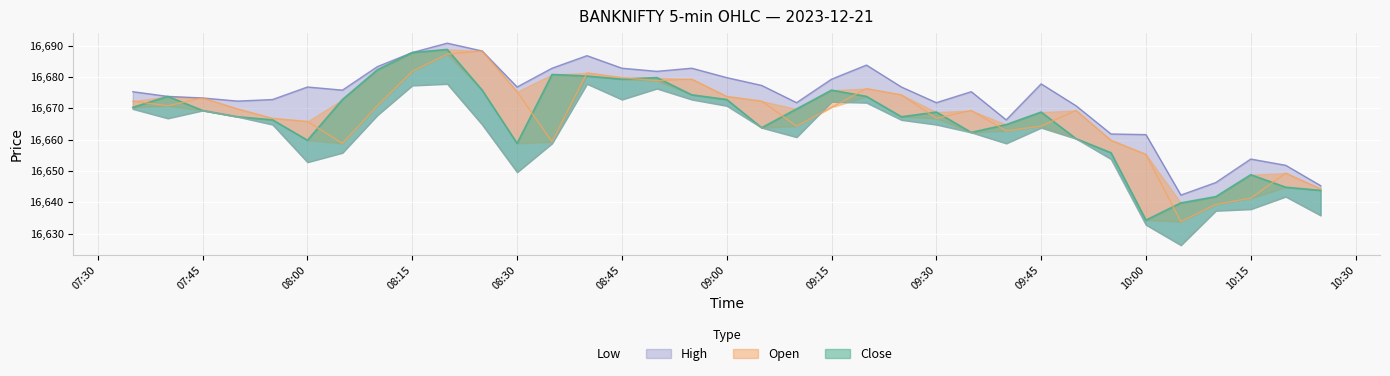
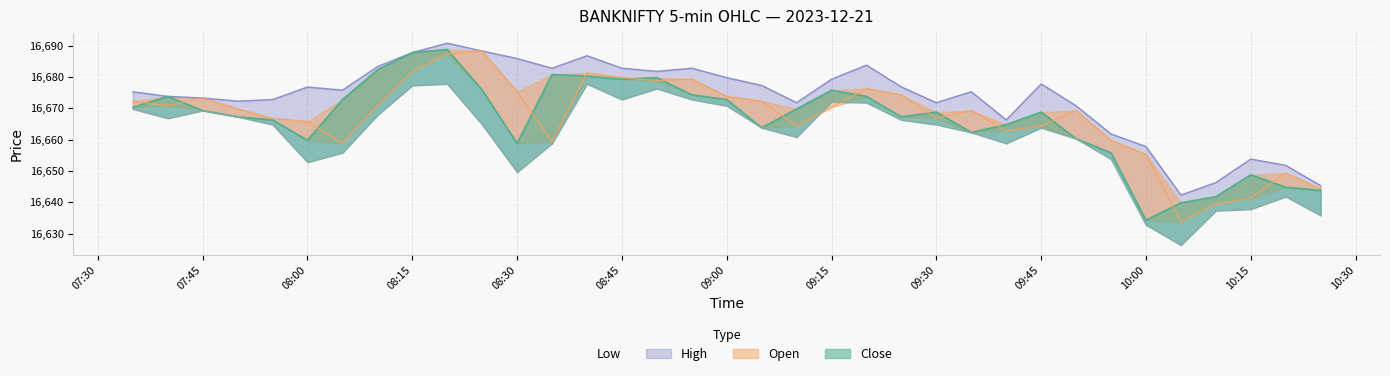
  {
    "High": {
      "08:00": "16,677",
-     "08:30": "16,677",
+     "08:30": "16,686",
      "08:45": "16,683",
      "09:00": "16,680",
      "09:15": "16,679",
      "09:30": "16,672",
      "09:45": "16,678",
-     "10:00": "16,662",
+     "10:00": "16,658",
      "10:15": "16,654"
    },
    "Close": {
      "08:00": "16,660",
      "08:30": "16,659",
      "09:00": "16,673",
      "10:00": "16,634"
    },
    "Low": {
      "08:00": "16,653",
      "08:15": "16,677",
      "08:30": "16,650",
      "08:45": "16,673",
      "09:00": "16,671",
      "09:15": "16,672",
      "09:30": "16,665",
      "10:00": "16,633",
      "10:15": "16,638"
    }
  }
